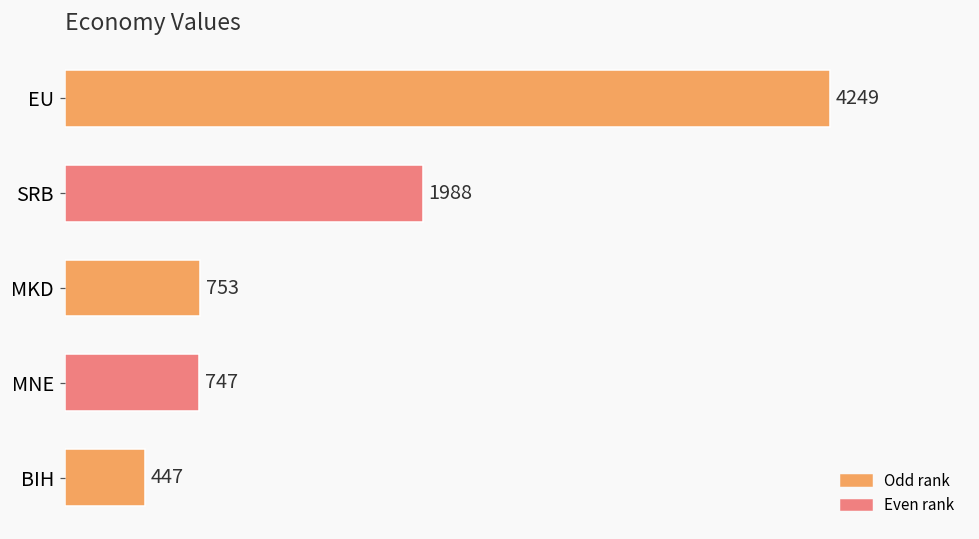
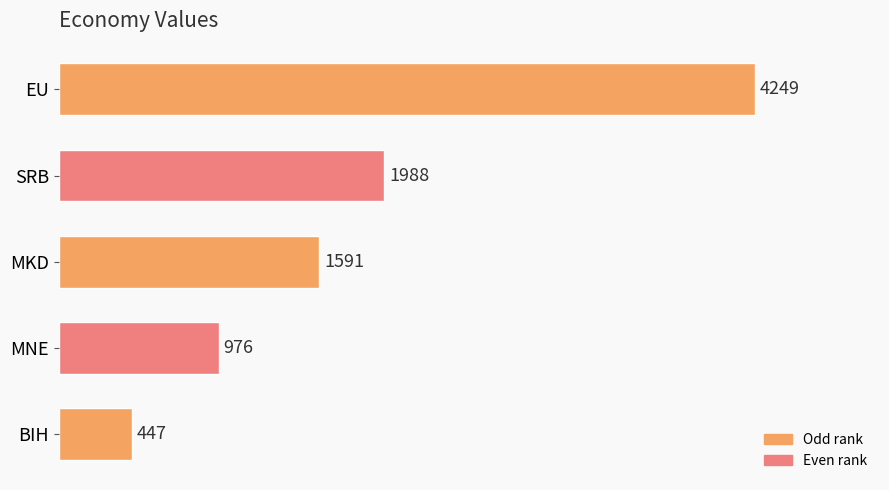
  {
    "EU": 4249,
    "SRB": 1988,
-   "MKD": 753,
-   "MNE": 747,
+   "MKD": 1591,
+   "MNE": 976,
    "BIH": 447
  }
